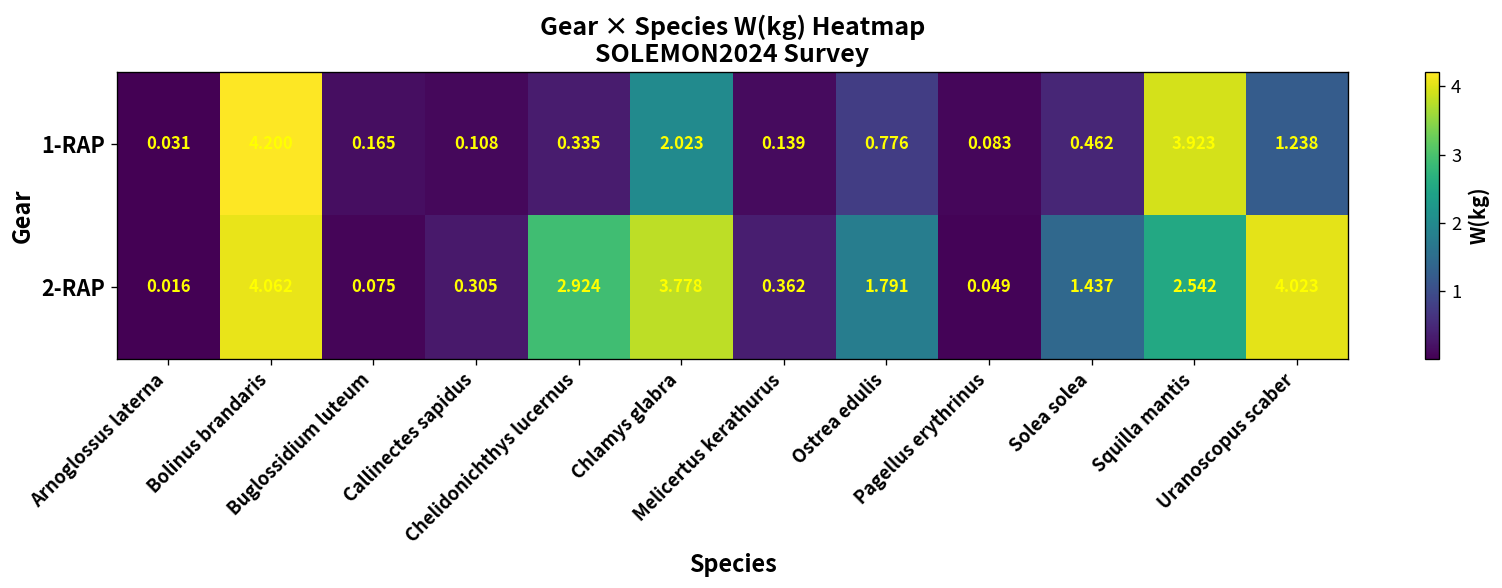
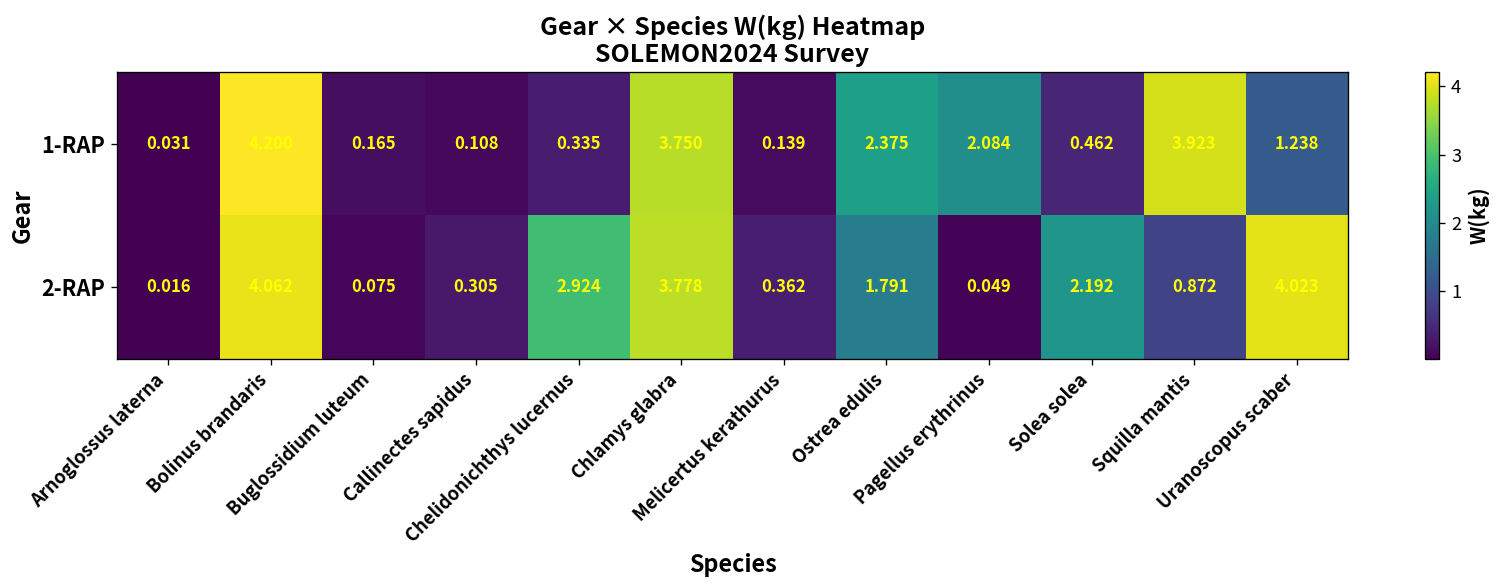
  {
    "1-RAP": {
      "Arnoglossus laterna": 0.031,
      "Buglossidium luteum": 0.165,
      "Callinectes sapidus": 0.108,
      "Chelidonichthys lucernus": 0.335,
-     "Chlamys glabra": 2.023,
+     "Chlamys glabra": 3.750,
      "Melicertus kerathurus": 0.139,
-     "Ostrea edulis": 0.776,
-     "Pagellus erythrinus": 0.083,
+     "Ostrea edulis": 2.375,
+     "Pagellus erythrinus": 2.084,
      "Solea solea": 0.462,
      "Uranoscopus scaber": 1.238
    },
    "2-RAP": {
      "Arnoglossus laterna": 0.016,
      "Buglossidium luteum": 0.075,
      "Callinectes sapidus": 0.305,
      "Chelidonichthys lucernus": 2.924,
      "Chlamys glabra": 3.778,
      "Melicertus kerathurus": 0.362,
      "Ostrea edulis": 1.791,
      "Pagellus erythrinus": 0.049,
-     "Solea solea": 1.437,
-     "Squilla mantis": 2.542
+     "Solea solea": 2.192,
+     "Squilla mantis": 0.872
    }
  }
